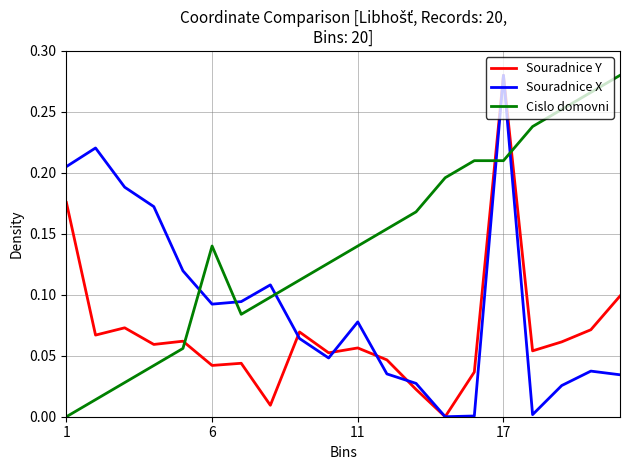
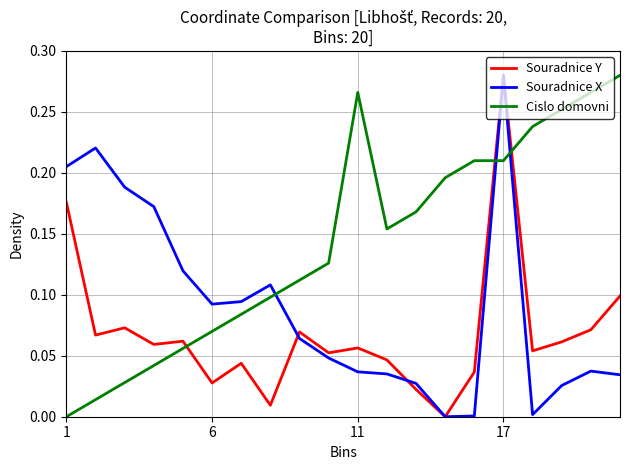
  {
    "Souradnice Y": {
      "1": 0.176,
-     "6": 0.042,
+     "6": 0.028,
      "11": 0.056
    },
    "Souradnice X": {
      "1": 0.205,
      "6": 0.092,
-     "11": 0.078
+     "11": 0.037
    },
    "Cislo domovni": {
      "1": 0.000,
-     "6": 0.140,
-     "11": 0.140,
+     "6": 0.070,
+     "11": 0.266,
      "17": 0.210
    }
  }
